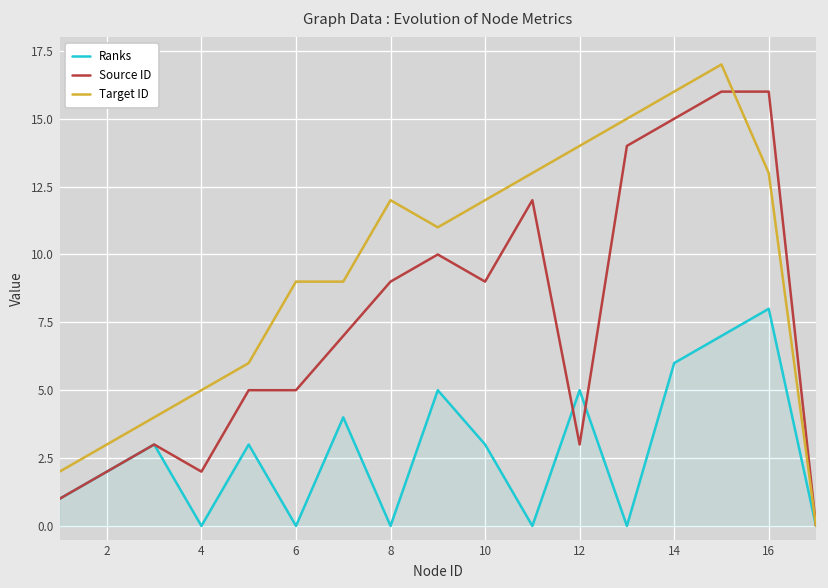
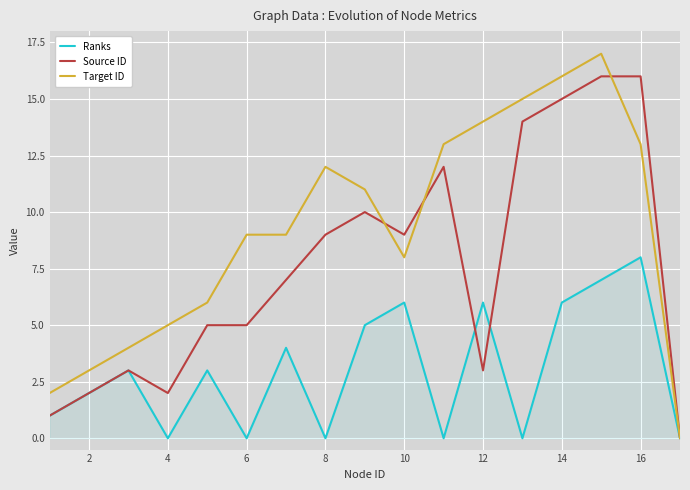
  {
    "Ranks": {
      "4": 0,
      "6": 0,
      "8": 0,
-     "10": 3,
-     "12": 5,
+     "10": 6,
+     "12": 6,
      "14": 6,
      "16": 8
    },
    "Source ID": {
      "4": 2,
      "6": 5,
      "8": 9,
      "10": 9,
      "12": 3,
      "14": 15,
      "16": 16
    },
    "Target ID": {
      "2": 3,
      "4": 5,
      "6": 9,
      "8": 12,
-     "10": 12,
+     "10": 8,
      "12": 14,
      "14": 16,
      "16": 13
    }
  }
